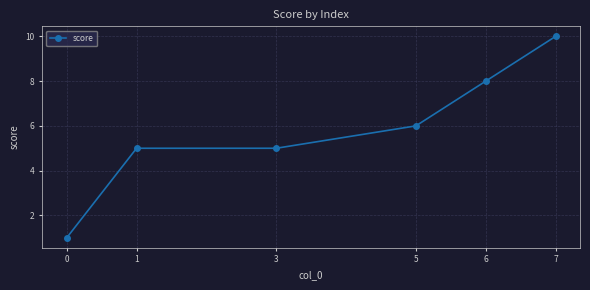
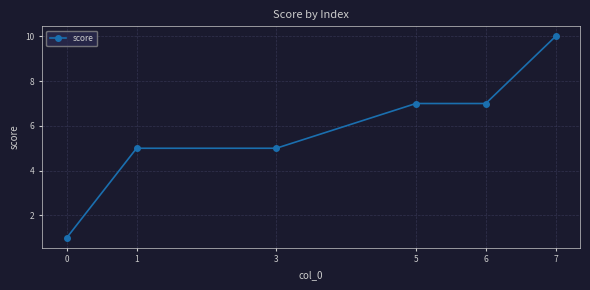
  {
    "0": 1,
    "1": 5,
    "3": 5,
-   "5": 6,
-   "6": 8,
+   "5": 7,
+   "6": 7,
    "7": 10
  }
